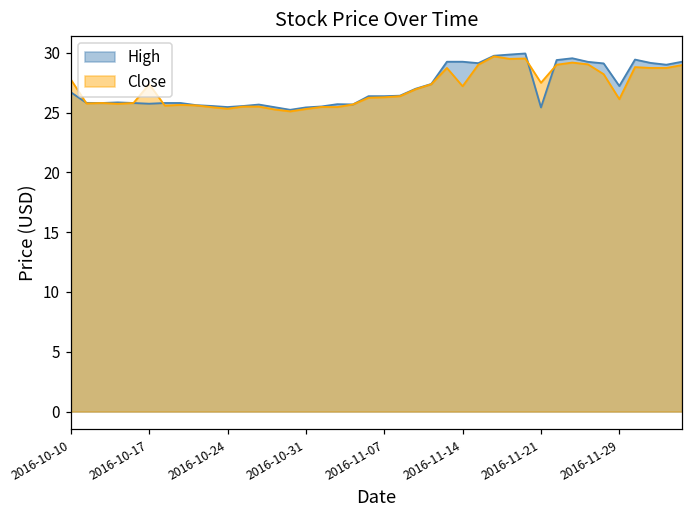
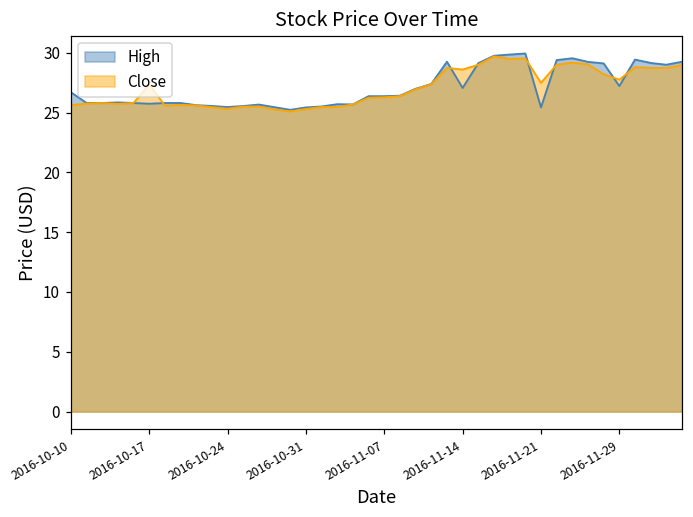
  {
    "High": {
      "2016-10-10": 26.7,
      "2016-10-17": 25.7,
-     "2016-11-14": 29.3,
+     "2016-11-14": 27.1,
      "2016-11-21": 25.4,
      "2016-11-29": 27.2
    },
    "Close": {
-     "2016-10-10": 27.8,
-     "2016-11-14": 27.2,
+     "2016-10-10": 25.6,
+     "2016-11-14": 28.6,
      "2016-11-21": 27.5,
-     "2016-11-29": 26.1
+     "2016-11-29": 27.8
    }
  }
